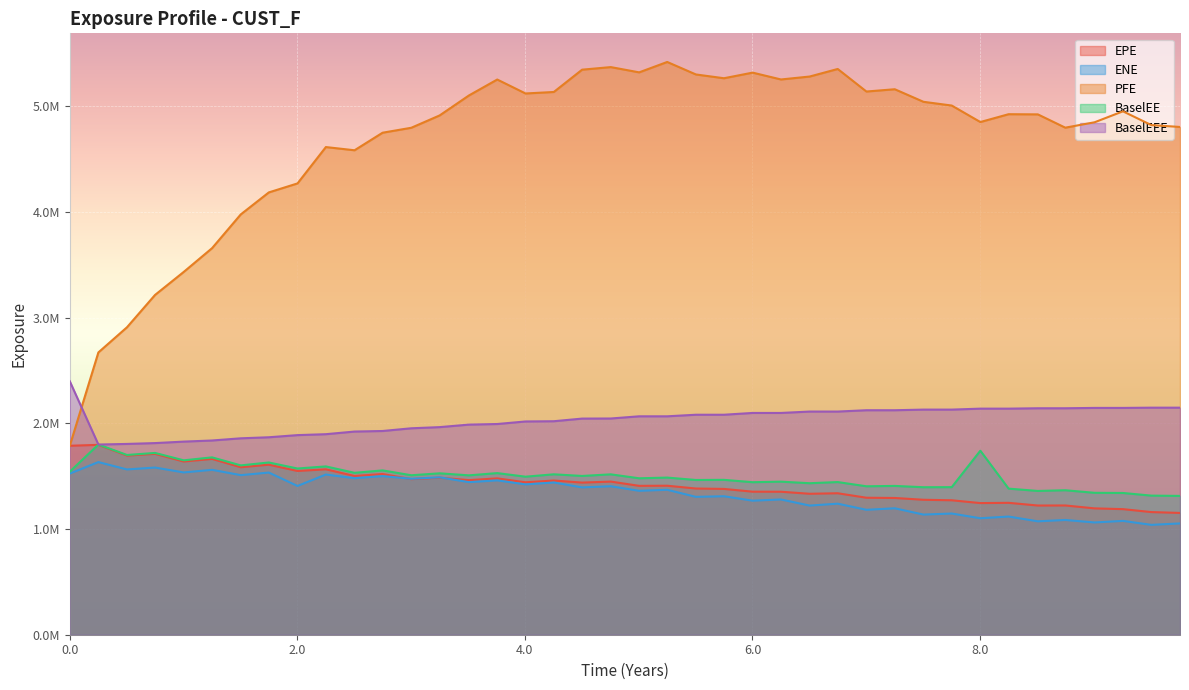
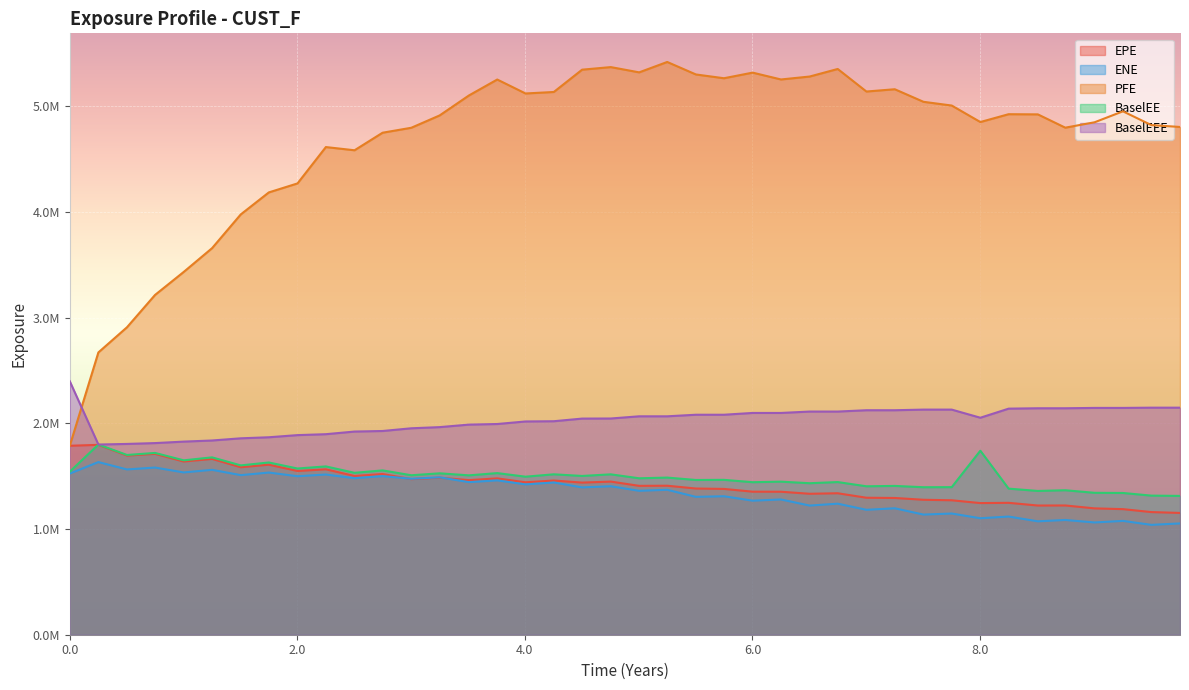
  {
    "ENE": {
-     "2.0": 1410000,
+     "2.0": 1500000,
      "6.0": 1270000,
      "8.0": 1100000
    },
    "BaselEE": {
      "6.0": 1440000,
      "8.0": 1740000
    },
    "BaselEEE": {
      "0.0": 2400000,
      "2.0": 1890000,
      "6.0": 2100000,
-     "8.0": 2140000
+     "8.0": 2050000
    }
  }
